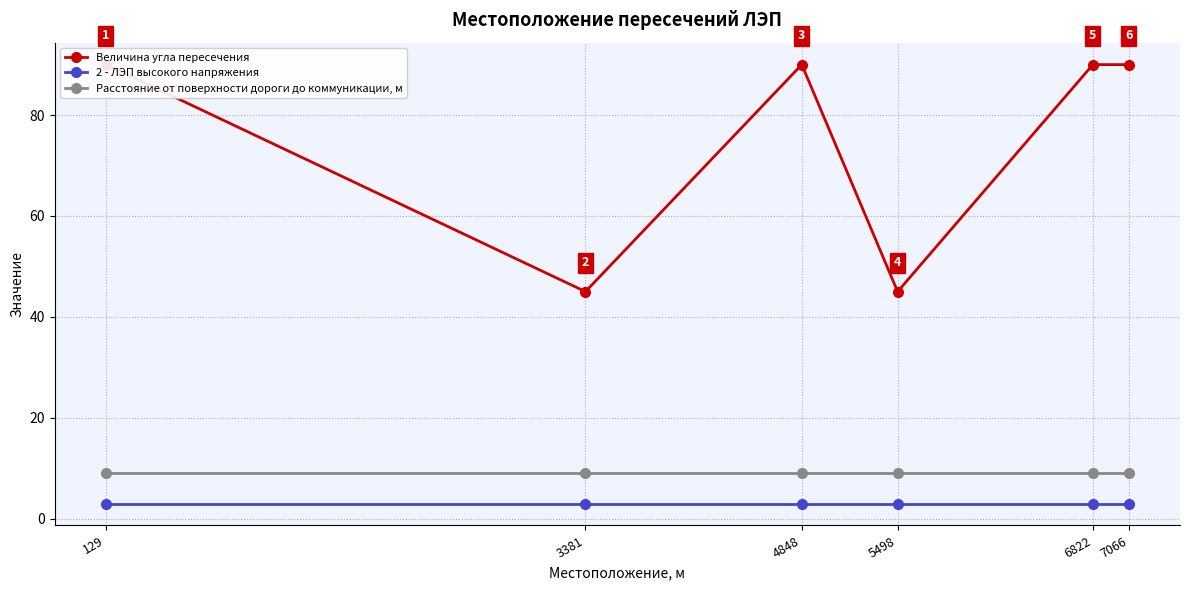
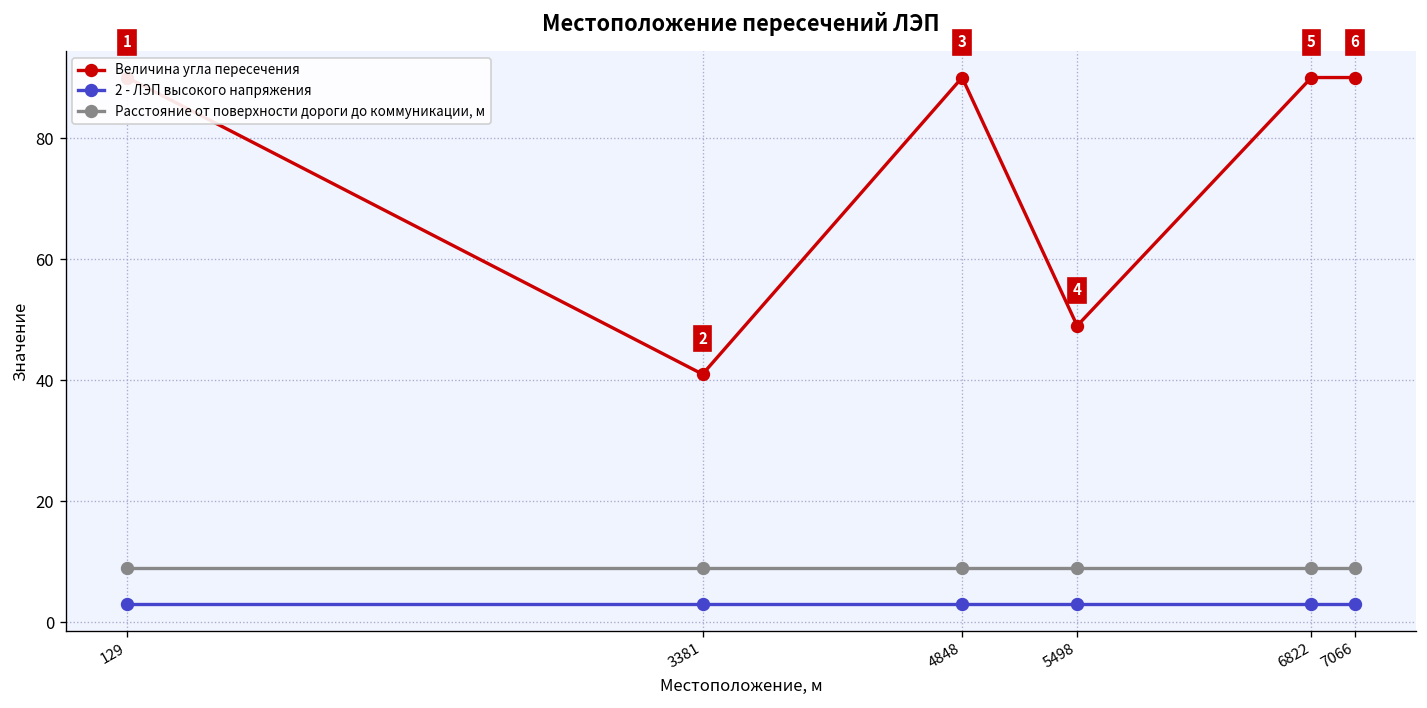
  {
    "Величина угла пересечения": {
-     "3381": 45,
-     "5498": 45
+     "3381": 41,
+     "5498": 49
    },
    "2 - ЛЭП высокого напряжения": {
      "129": 3,
      "3381": 3,
      "4848": 3,
      "5498": 3,
      "6822": 3,
      "7066": 3
    },
    "Расстояние от поверхности дороги до коммуникации, м": {
      "129": 9,
      "3381": 9,
      "4848": 9,
      "5498": 9,
      "6822": 9,
      "7066": 9
    }
  }
